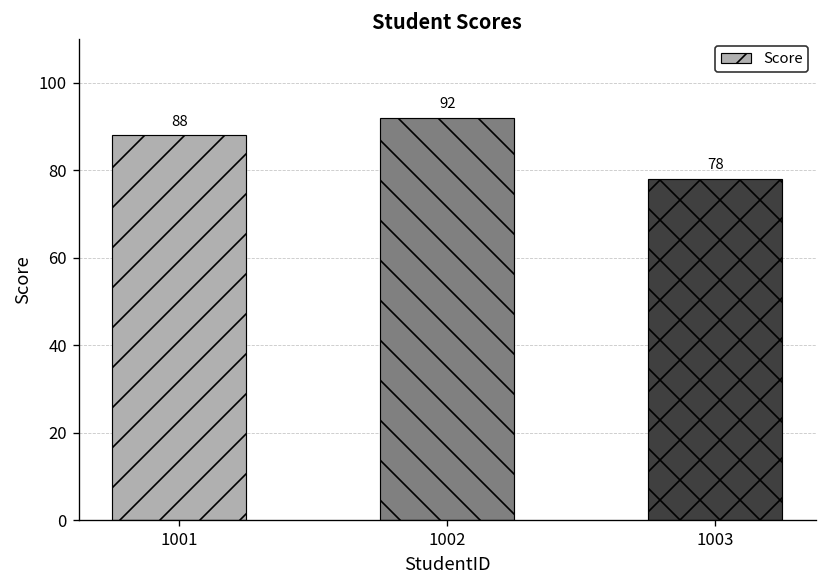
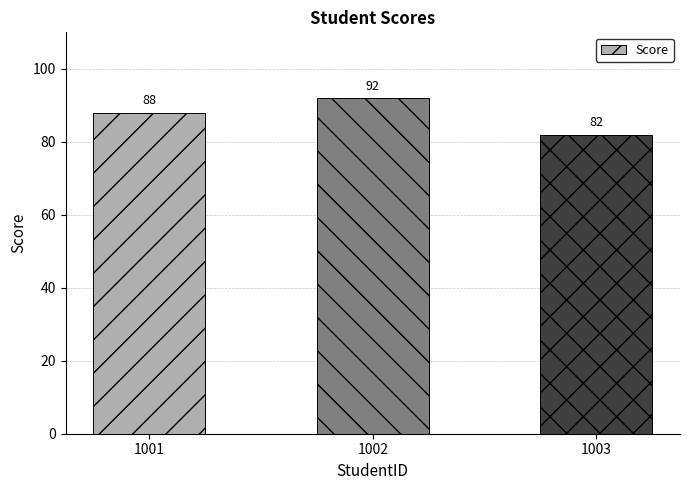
  {
    "1001": 88,
    "1002": 92,
-   "1003": 78
+   "1003": 82
  }
